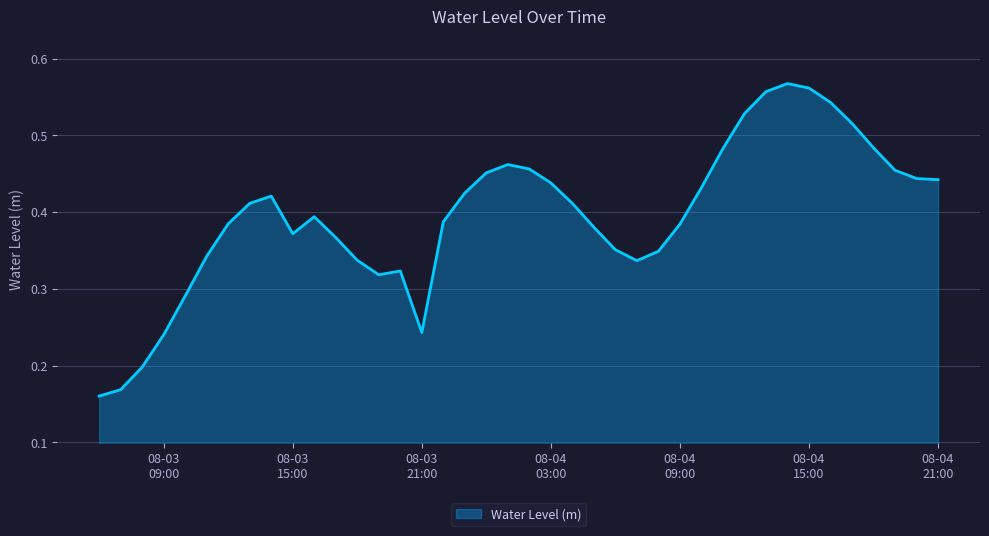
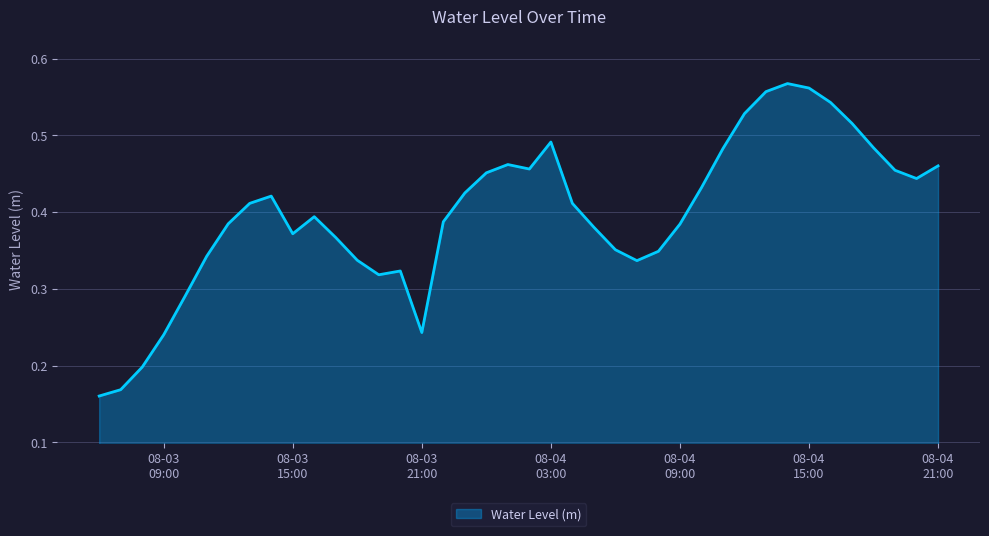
  {
    "08-03 09:00": 0.24,
    "08-03 15:00": 0.37,
    "08-03 21:00": 0.24,
-   "08-04 03:00": 0.44,
+   "08-04 03:00": 0.49,
    "08-04 09:00": 0.38,
    "08-04 15:00": 0.56,
-   "08-04 21:00": 0.44
+   "08-04 21:00": 0.46
  }
